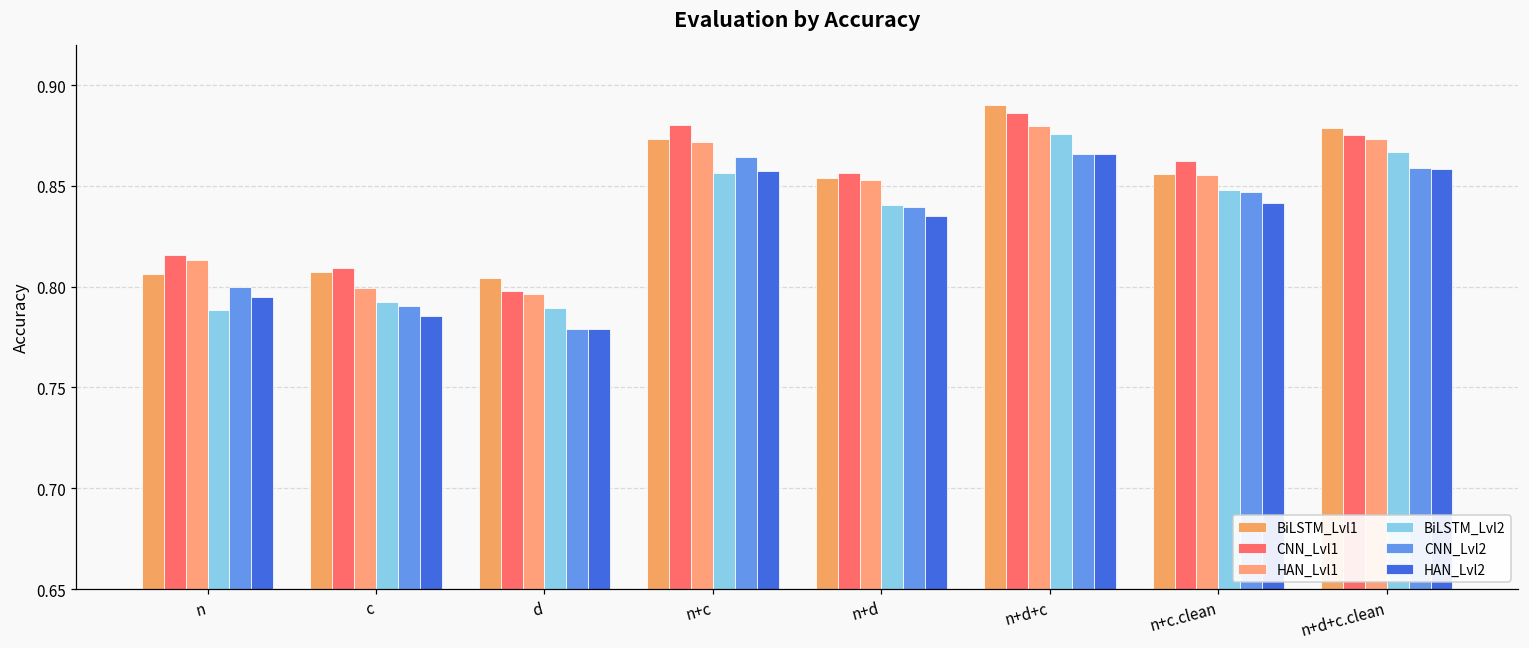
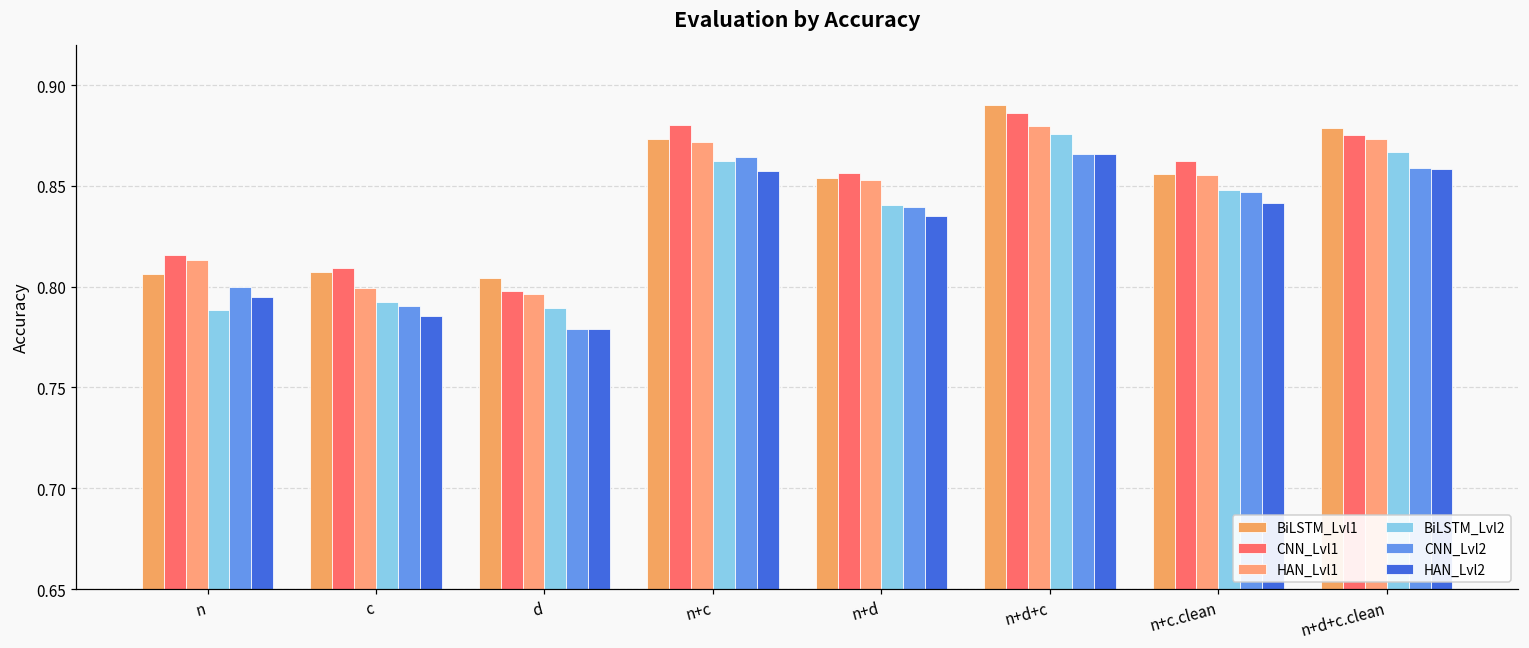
  {
    "BiLSTM_Lvl2": {
      "n": 0.789,
      "c": 0.793,
      "d": 0.790,
-     "n+c": 0.857,
+     "n+c": 0.862,
      "n+d": 0.840,
      "n+d+c": 0.876,
      "n+c.clean": 0.848,
      "n+d+c.clean": 0.867
    }
  }
